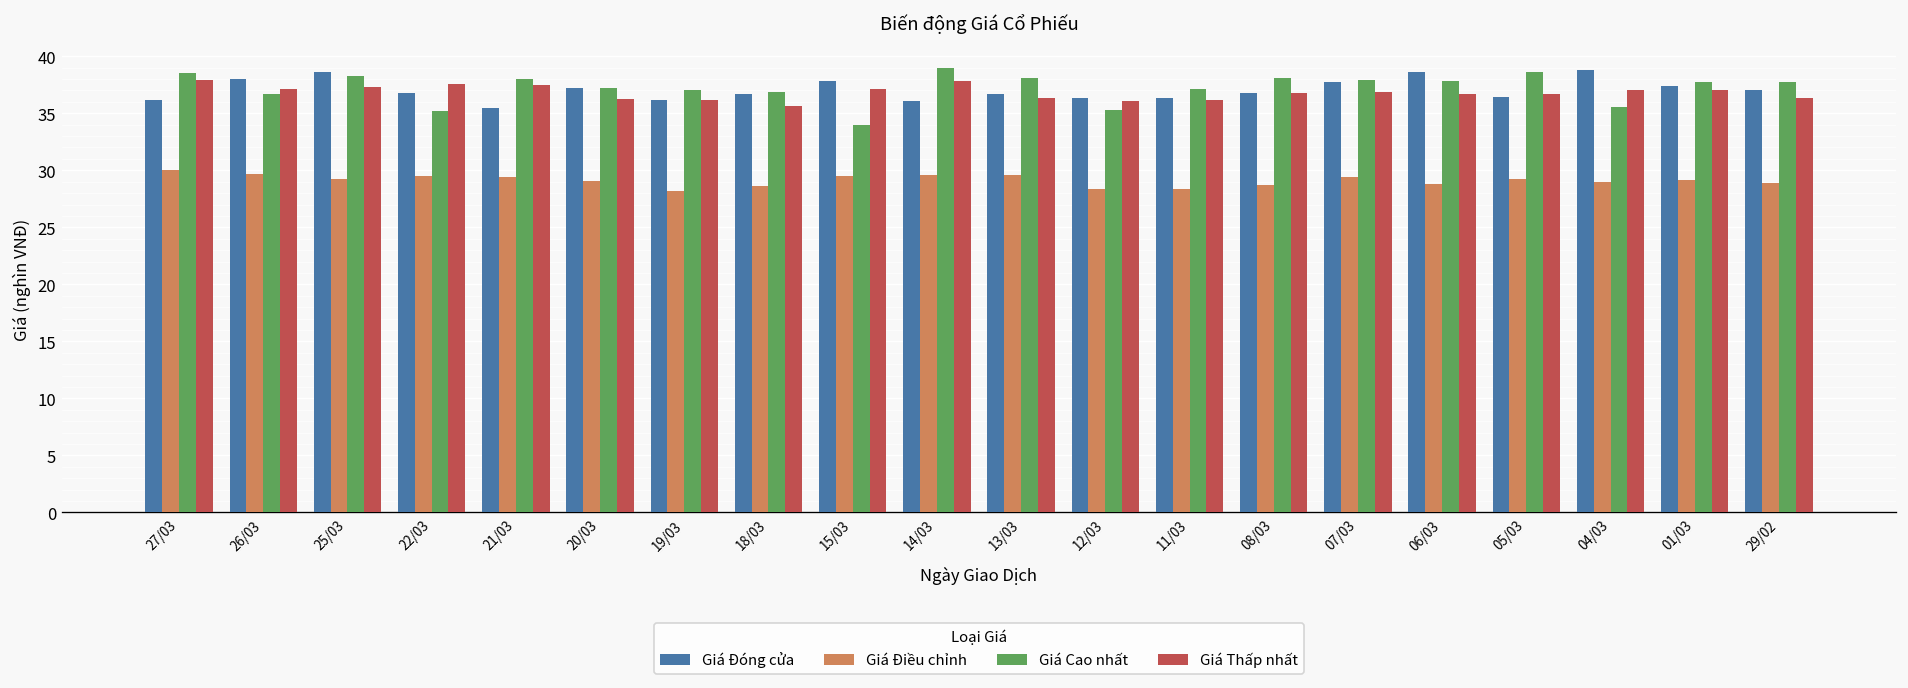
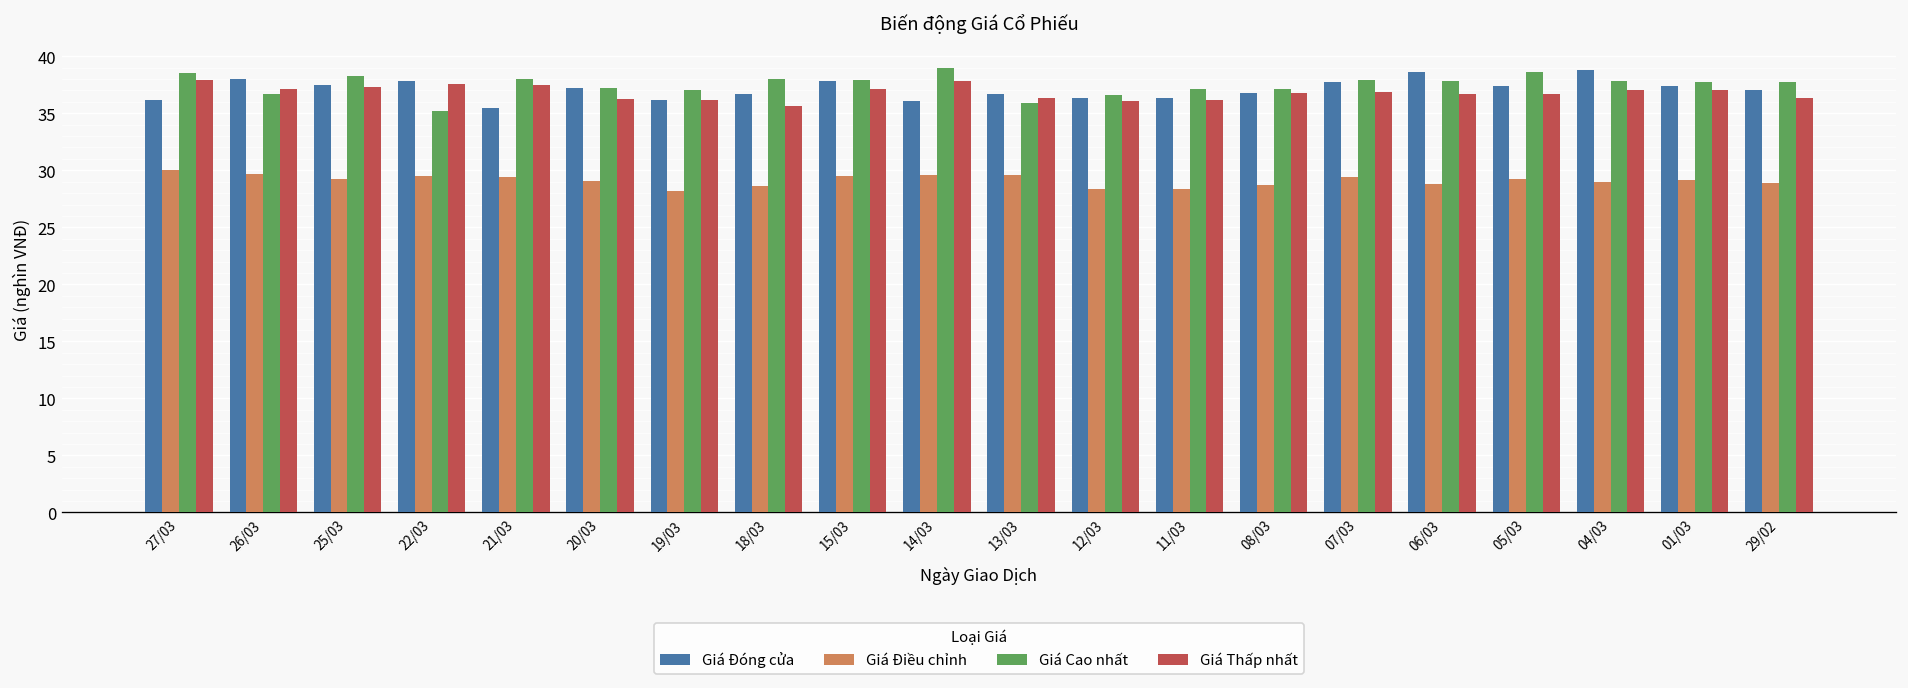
  {
    "Giá Đóng cửa": {
      "27/03": 36,
      "26/03": 38,
-     "25/03": 39,
-     "22/03": 37,
+     "25/03": 38,
+     "22/03": 38,
      "21/03": 35,
      "20/03": 37,
      "19/03": 36,
      "18/03": 37,
      "15/03": 38,
      "14/03": 36,
      "13/03": 37,
      "12/03": 36,
      "11/03": 36,
      "08/03": 37,
      "07/03": 38,
      "06/03": 39,
-     "05/03": 36,
+     "05/03": 37,
      "04/03": 39,
      "01/03": 37,
      "29/02": 37
    },
    "Giá Cao nhất": {
      "27/03": 39,
      "26/03": 37,
      "25/03": 38,
      "22/03": 35,
      "21/03": 38,
      "20/03": 37,
      "19/03": 37,
-     "18/03": 37,
-     "15/03": 34,
+     "18/03": 38,
+     "15/03": 38,
      "14/03": 39,
-     "13/03": 38,
-     "12/03": 35,
+     "13/03": 36,
+     "12/03": 37,
      "11/03": 37,
-     "08/03": 38,
+     "08/03": 37,
      "07/03": 38,
      "06/03": 38,
      "05/03": 39,
-     "04/03": 36,
+     "04/03": 38,
      "01/03": 38,
      "29/02": 38
    }
  }
